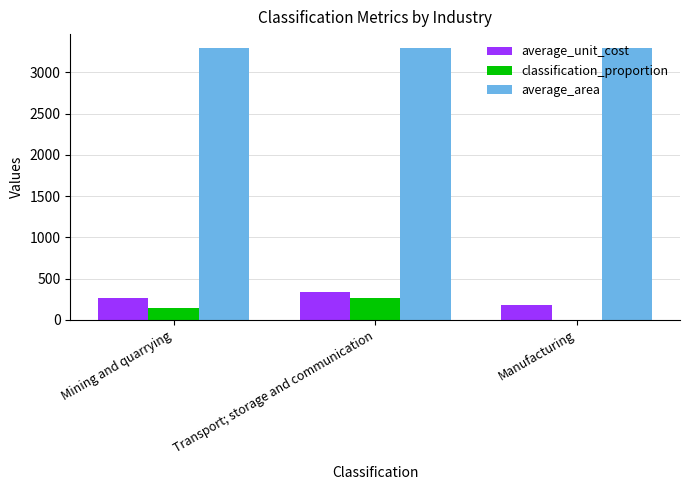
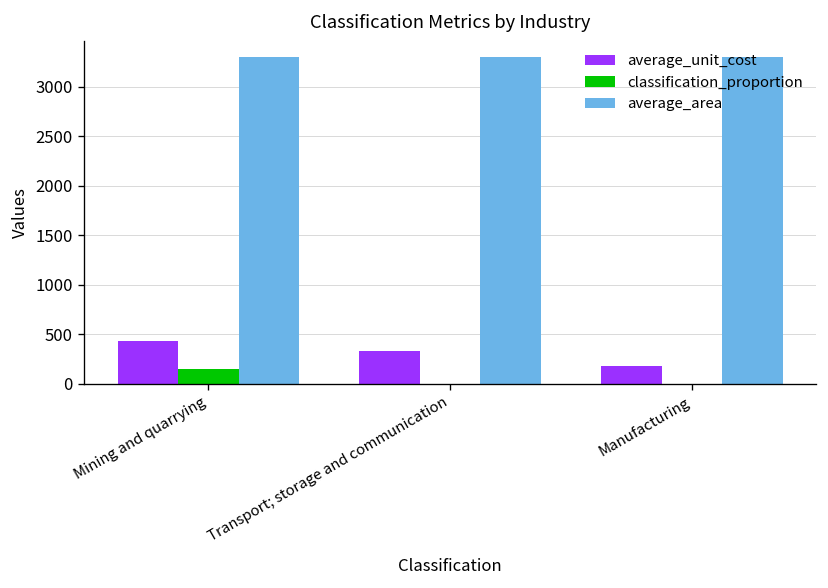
  {
    "average_unit_cost": {
-     "Mining and quarrying": 300,
+     "Mining and quarrying": 400,
      "Transport; storage and communication": 300,
      "Manufacturing": 200
    },
    "classification_proportion": {
      "Mining and quarrying": 100,
-     "Transport; storage and communication": 300
+     "Transport; storage and communication": 0
    },
    "average_area": {
      "Mining and quarrying": 3300,
      "Transport; storage and communication": 3300,
      "Manufacturing": 3300
    }
  }
